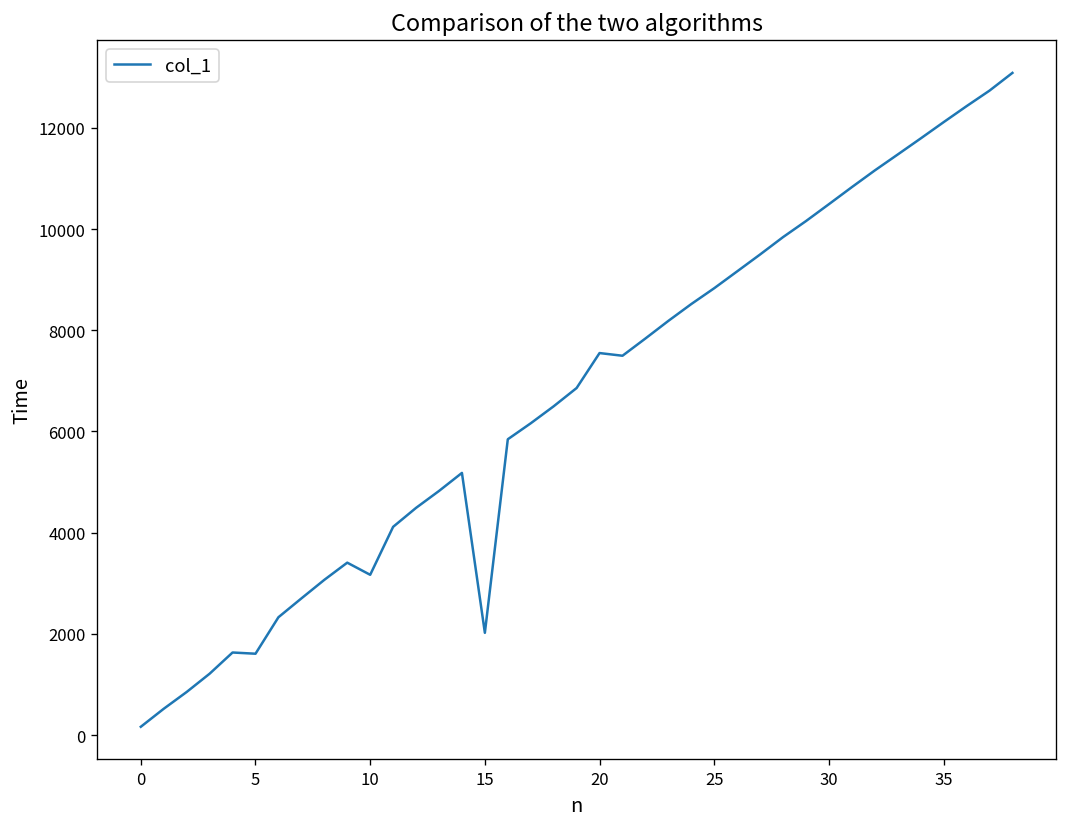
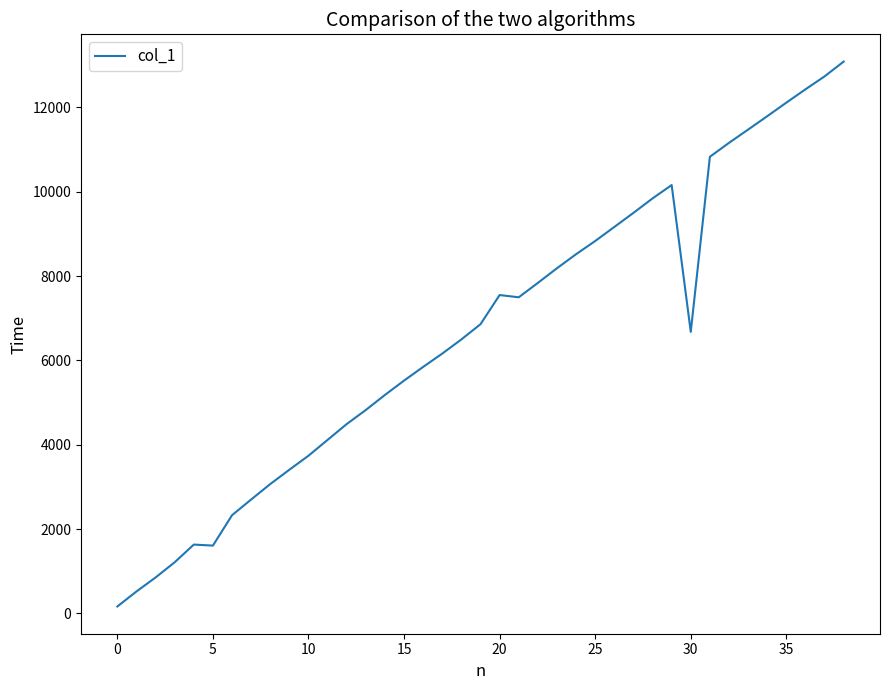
  {
    "0": 200,
    "5": 1600,
-   "10": 3200,
-   "15": 2000,
+   "10": 3700,
+   "15": 5500,
    "20": 7600,
    "25": 8800,
-   "30": 10500,
+   "30": 6700,
    "35": 12100
  }
